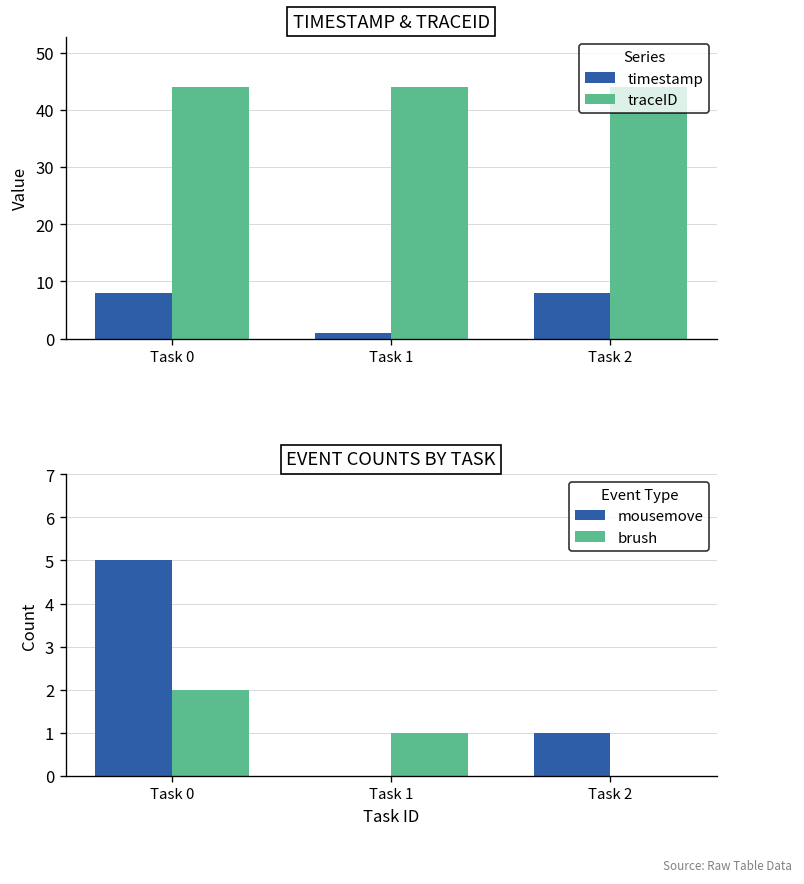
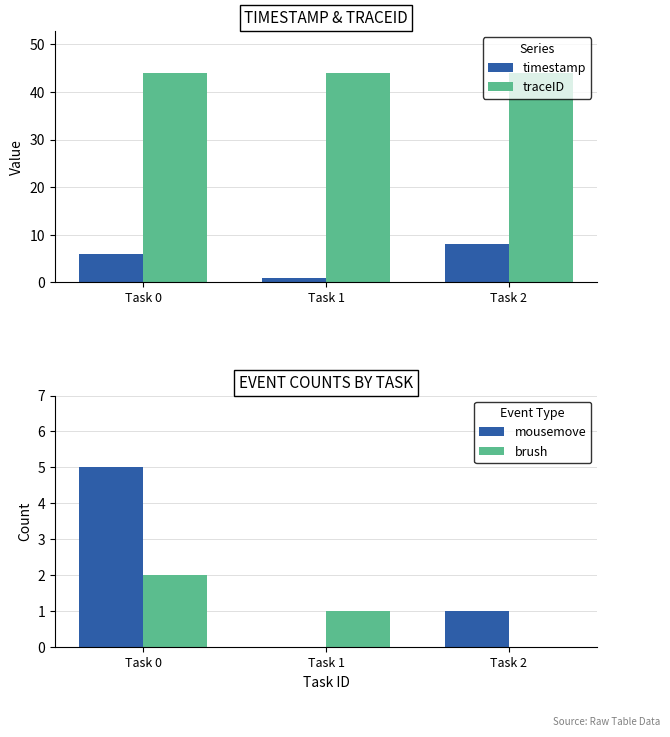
  {
    "TIMESTAMP & TRACEID": {
      "timestamp": {
-       "Task 0": 8,
+       "Task 0": 6,
        "Task 1": 1,
        "Task 2": 8
      },
      "traceID": {
        "Task 0": 44,
        "Task 1": 44
      }
    },
    "EVENT COUNTS BY TASK": {
      "mousemove": {
        "Task 0": 5.0,
        "Task 1": 0.0,
        "Task 2": 1.0
      },
      "brush": {
        "Task 0": 2.0,
        "Task 1": 1.0,
        "Task 2": 0.0
      }
    }
  }
